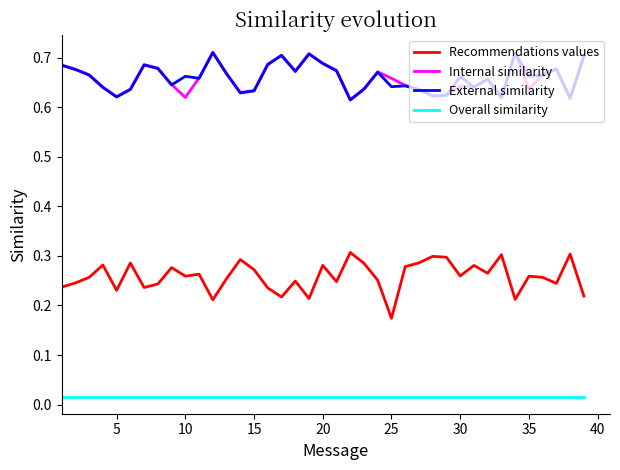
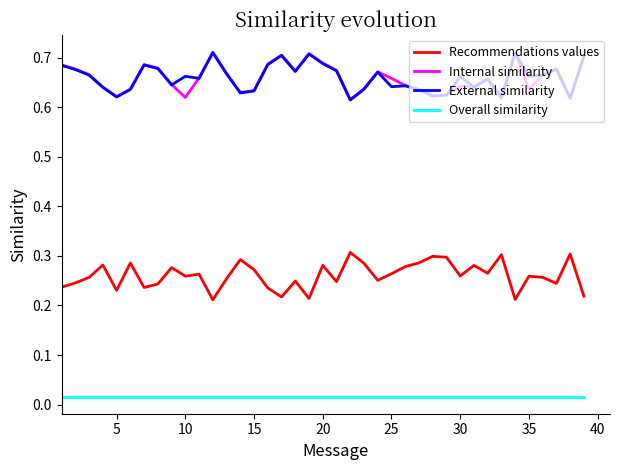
  {
    "Recommendations values": {
      "5": 0.23,
      "10": 0.26,
      "15": 0.27,
      "20": 0.28,
-     "25": 0.17,
+     "25": 0.26,
      "30": 0.26,
      "35": 0.26
    },
    "Internal similarity": {
      "10": 0.62,
      "25": 0.66
    },
    "External similarity": {
      "10": 0.66,
      "25": 0.64
    },
    "Overall similarity": {
      "5": 0.02,
      "10": 0.02,
      "15": 0.02,
      "20": 0.02,
      "25": 0.02,
      "30": 0.02,
      "35": 0.02
    }
  }
